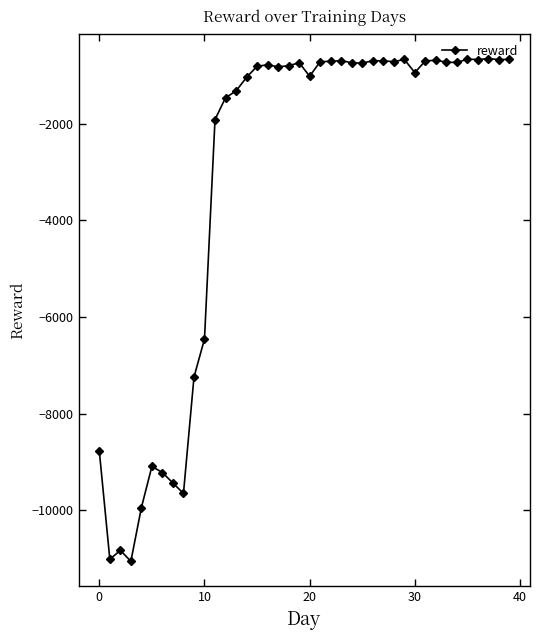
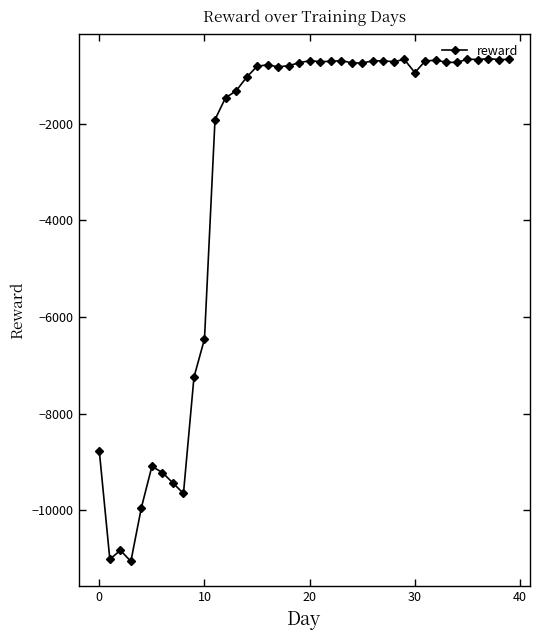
  {
    "0": -8800,
    "10": -6500,
-   "20": -1000,
+   "20": -700,
    "30": -900
  }
